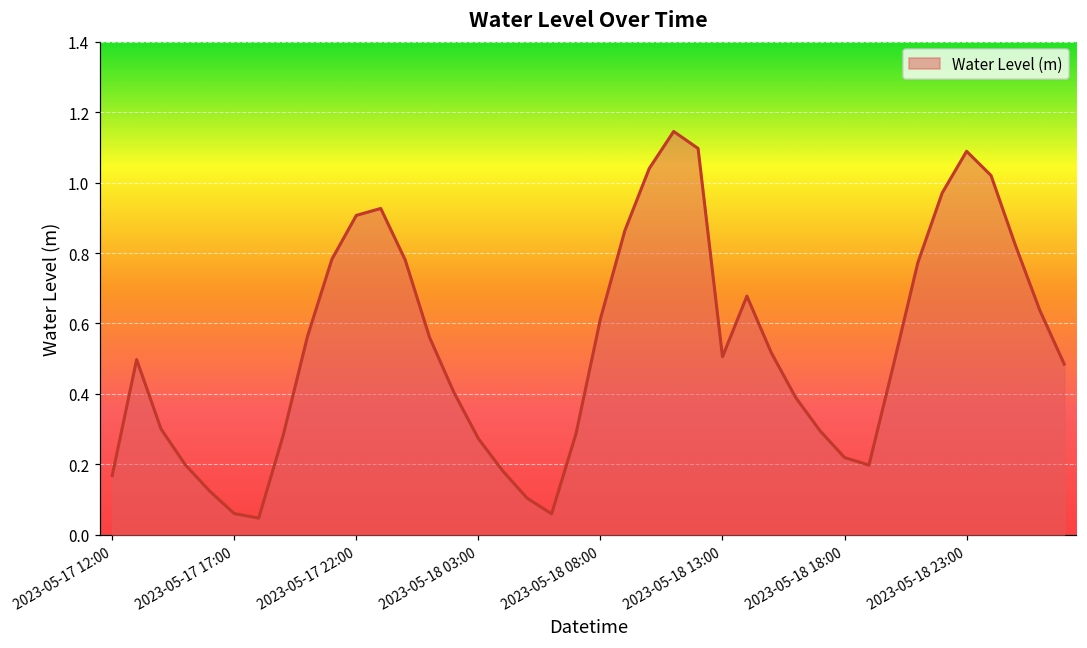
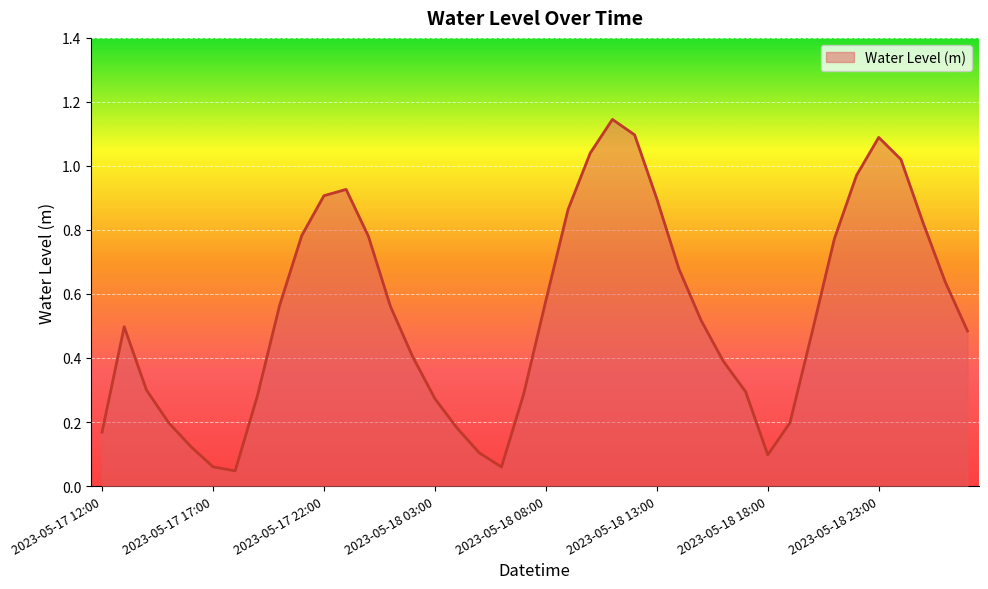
  {
    "2023-05-17 12:00": 0.17,
    "2023-05-17 17:00": 0.06,
    "2023-05-17 22:00": 0.91,
    "2023-05-18 03:00": 0.27,
-   "2023-05-18 08:00": 0.61,
-   "2023-05-18 13:00": 0.51,
-   "2023-05-18 18:00": 0.22,
+   "2023-05-18 08:00": 0.58,
+   "2023-05-18 13:00": 0.90,
+   "2023-05-18 18:00": 0.10,
    "2023-05-18 23:00": 1.09
  }
